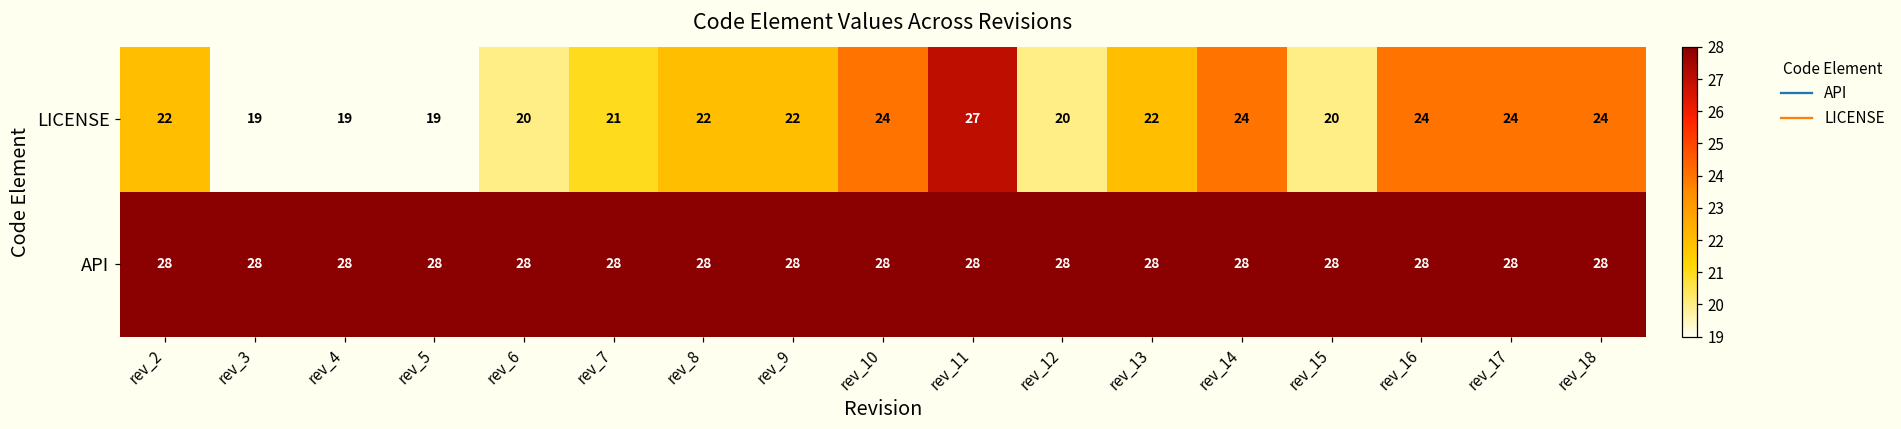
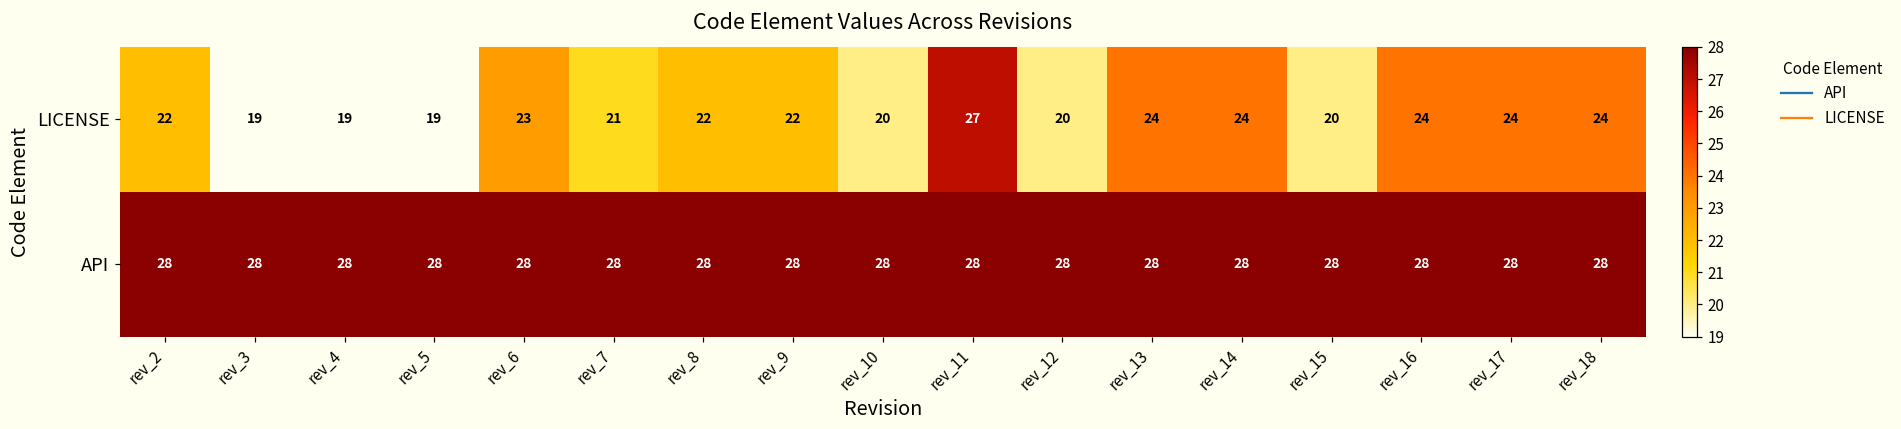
  {
    "LICENSE": {
      "rev_2": 22,
      "rev_3": 19,
      "rev_4": 19,
      "rev_5": 19,
-     "rev_6": 20,
+     "rev_6": 23,
      "rev_7": 21,
      "rev_8": 22,
      "rev_9": 22,
-     "rev_10": 24,
+     "rev_10": 20,
      "rev_11": 27,
      "rev_12": 20,
-     "rev_13": 22,
+     "rev_13": 24,
      "rev_14": 24,
      "rev_15": 20,
      "rev_16": 24,
      "rev_17": 24,
      "rev_18": 24
    },
    "API": {
      "rev_2": 28,
      "rev_3": 28,
      "rev_4": 28,
      "rev_5": 28,
      "rev_6": 28,
      "rev_7": 28,
      "rev_8": 28,
      "rev_9": 28,
      "rev_10": 28,
      "rev_11": 28,
      "rev_12": 28,
      "rev_13": 28,
      "rev_14": 28,
      "rev_15": 28,
      "rev_16": 28,
      "rev_17": 28,
      "rev_18": 28
    }
  }
